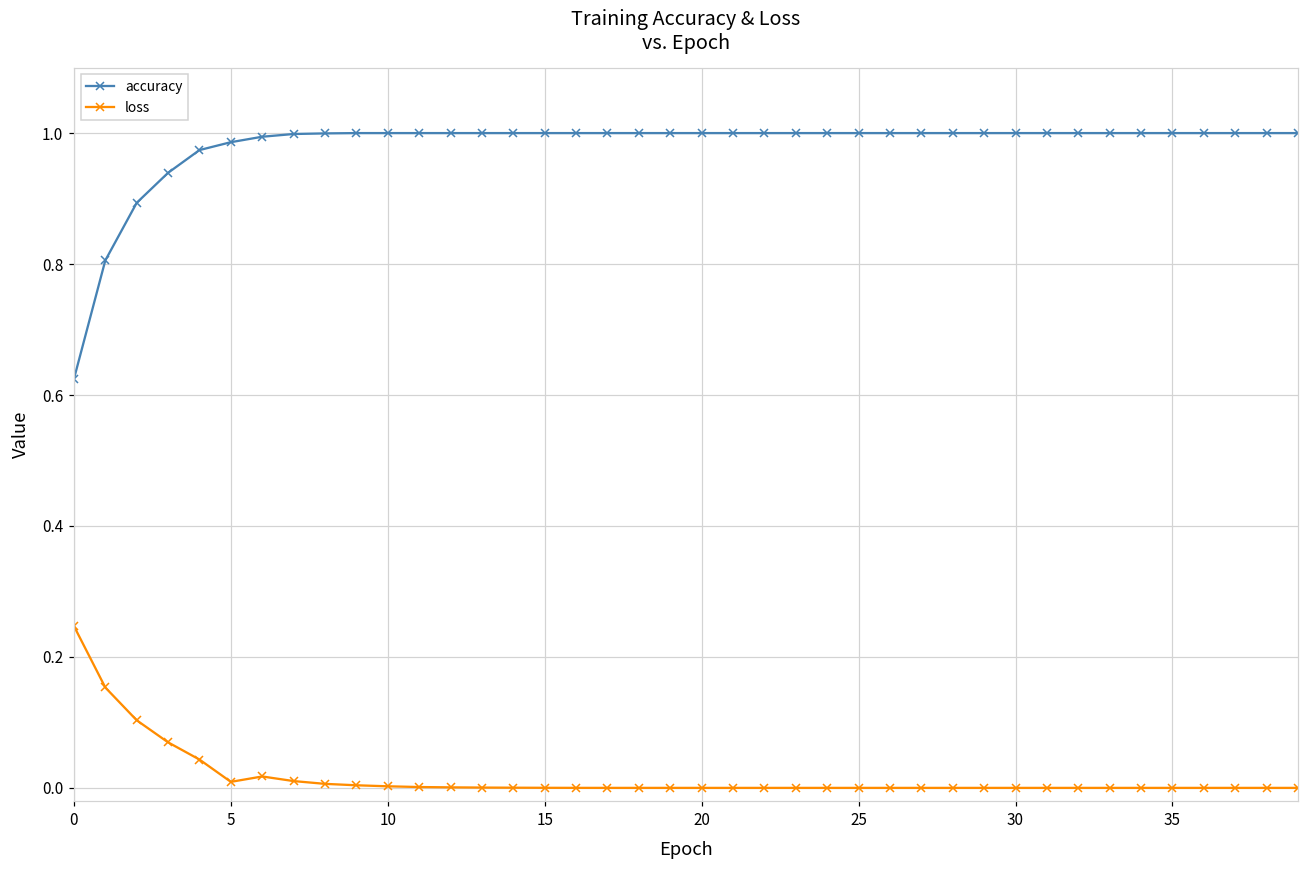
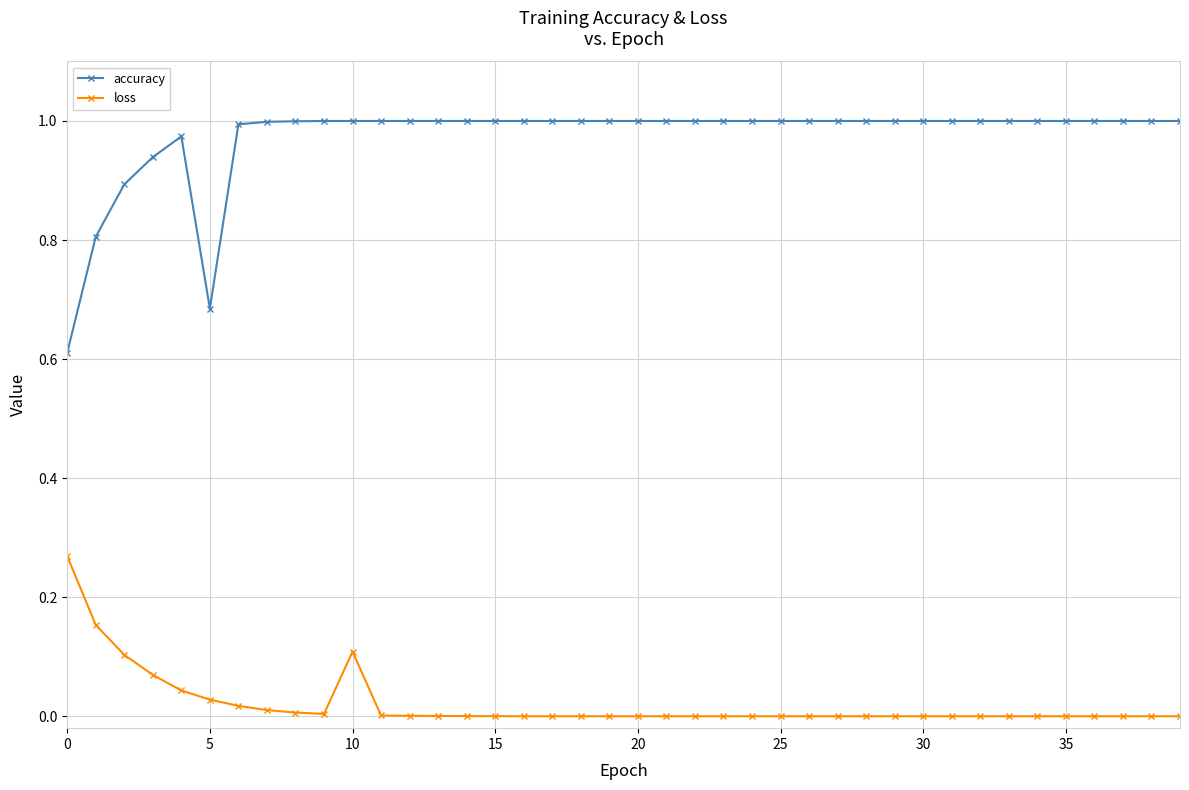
  {
    "accuracy": {
-     "0": 0.62,
-     "5": 0.99,
+     "0": 0.61,
+     "5": 0.68,
      "10": 1.00,
      "15": 1.00,
      "20": 1.00,
      "25": 1.00,
      "30": 1.00,
      "35": 1.00
    },
    "loss": {
-     "0": 0.25,
-     "5": 0.01,
-     "10": 0.00,
+     "0": 0.27,
+     "5": 0.03,
+     "10": 0.11,
      "15": 0.00,
      "20": 0.00,
      "25": 0.00,
      "30": 0.00,
      "35": 0.00
    }
  }
